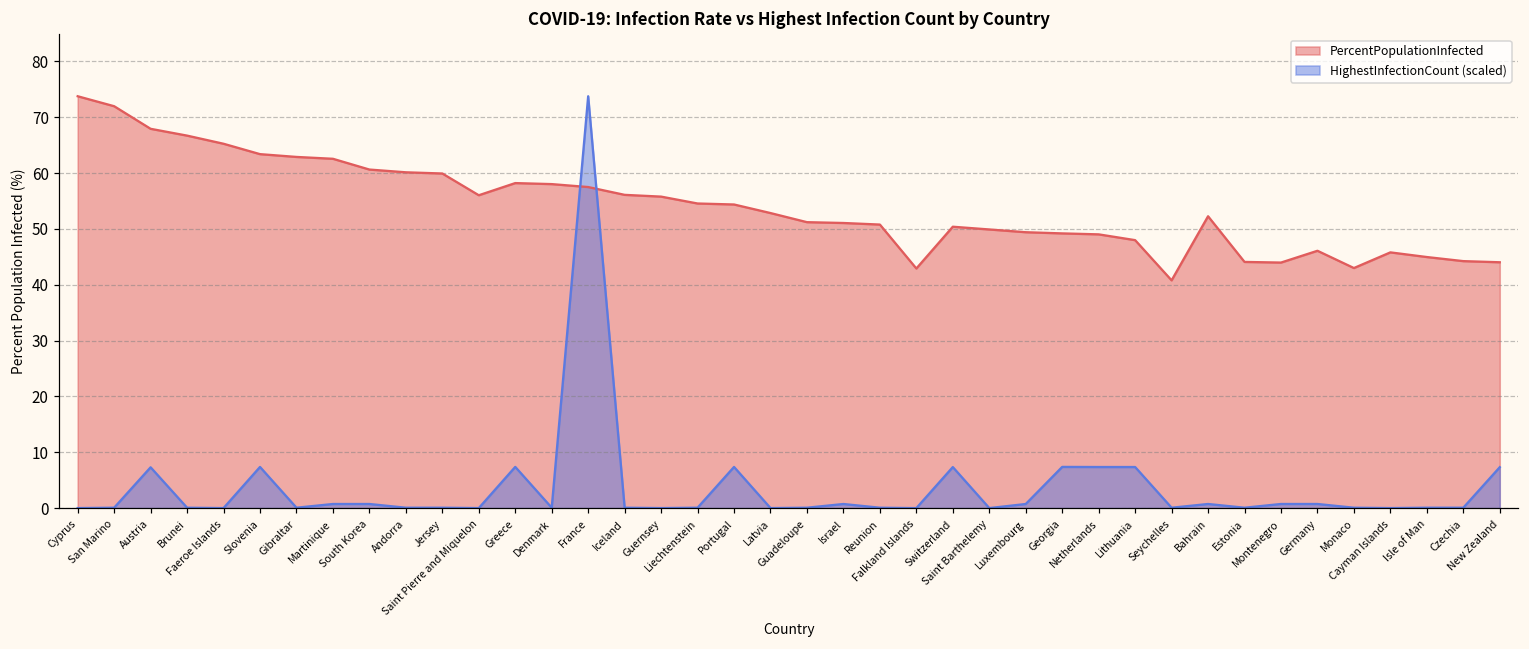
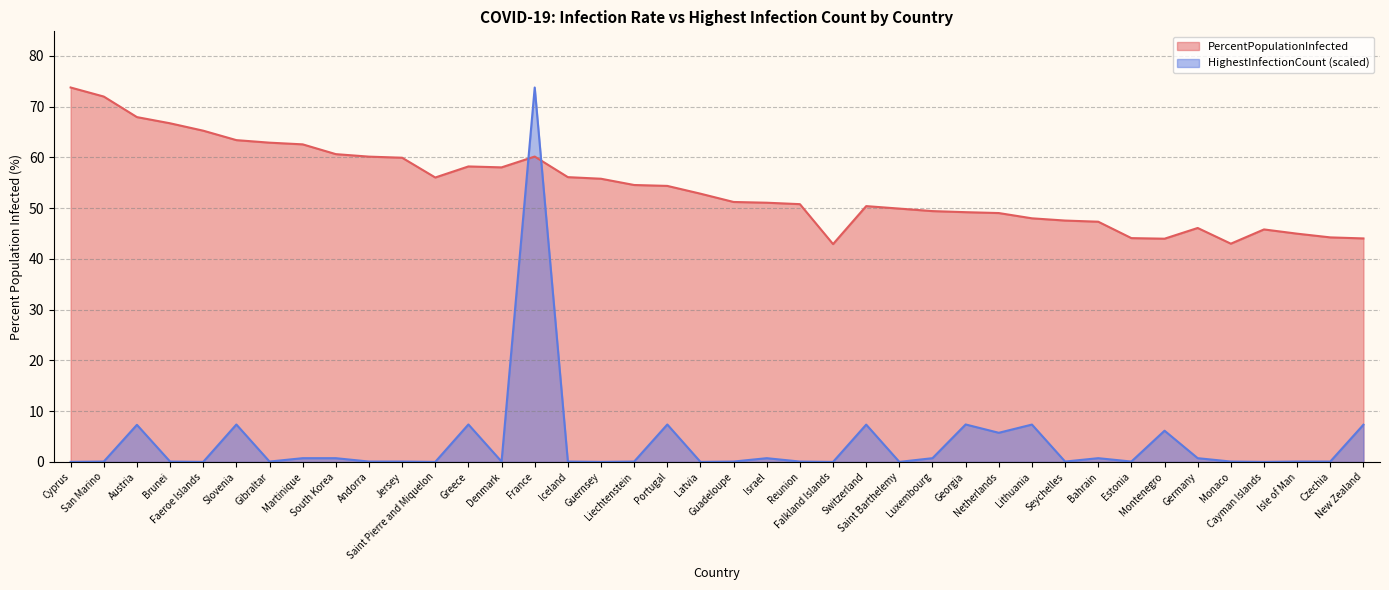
  {
    "PercentPopulationInfected": {
      "Cyprus": 74,
      "San Marino": 72,
      "Austria": 68,
      "Brunei": 67,
      "Faeroe Islands": 65,
      "Slovenia": 63,
      "Gibraltar": 63,
      "Martinique": 63,
      "South Korea": 61,
      "Andorra": 60,
      "Jersey": 60,
      "Saint Pierre and Miquelon": 56,
      "Greece": 58,
      "Denmark": 58,
-     "France": 57,
+     "France": 60,
      "Iceland": 56,
      "Guernsey": 56,
      "Liechtenstein": 55,
      "Portugal": 54,
      "Latvia": 53,
      "Guadeloupe": 51,
      "Israel": 51,
      "Reunion": 51,
      "Falkland Islands": 43,
      "Switzerland": 50,
      "Saint Barthelemy": 50,
      "Luxembourg": 49,
      "Georgia": 49,
      "Netherlands": 49,
      "Lithuania": 48,
-     "Seychelles": 41,
-     "Bahrain": 52,
+     "Seychelles": 48,
+     "Bahrain": 47,
      "Estonia": 44,
      "Montenegro": 44,
      "Germany": 46,
      "Monaco": 43,
      "Cayman Islands": 46,
      "Isle of Man": 45,
      "Czechia": 44,
      "New Zealand": 44
    },
    "HighestInfectionCount (scaled)": {
      "Cyprus": 0,
      "San Marino": 0,
      "Austria": 7,
      "Brunei": 0,
      "Faeroe Islands": 0,
      "Slovenia": 7,
      "Gibraltar": 0,
      "Martinique": 1,
      "South Korea": 1,
      "Andorra": 0,
      "Jersey": 0,
      "Saint Pierre and Miquelon": 0,
      "Greece": 7,
      "Denmark": 0,
      "France": 74,
      "Iceland": 0,
      "Guernsey": 0,
      "Liechtenstein": 0,
      "Portugal": 7,
      "Latvia": 0,
      "Guadeloupe": 0,
      "Israel": 1,
      "Reunion": 0,
      "Falkland Islands": 0,
      "Switzerland": 7,
      "Saint Barthelemy": 0,
      "Luxembourg": 1,
      "Georgia": 7,
-     "Netherlands": 7,
+     "Netherlands": 6,
      "Lithuania": 7,
      "Seychelles": 0,
      "Bahrain": 1,
      "Estonia": 0,
-     "Montenegro": 1,
+     "Montenegro": 6,
      "Germany": 1,
      "Monaco": 0,
      "Cayman Islands": 0,
      "Isle of Man": 0,
      "Czechia": 0,
      "New Zealand": 7
    }
  }
